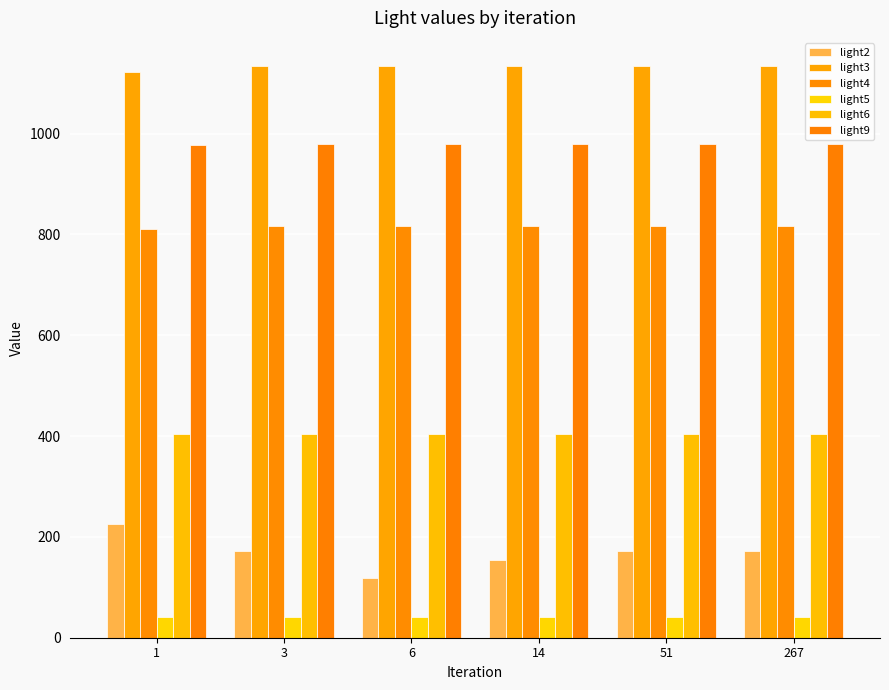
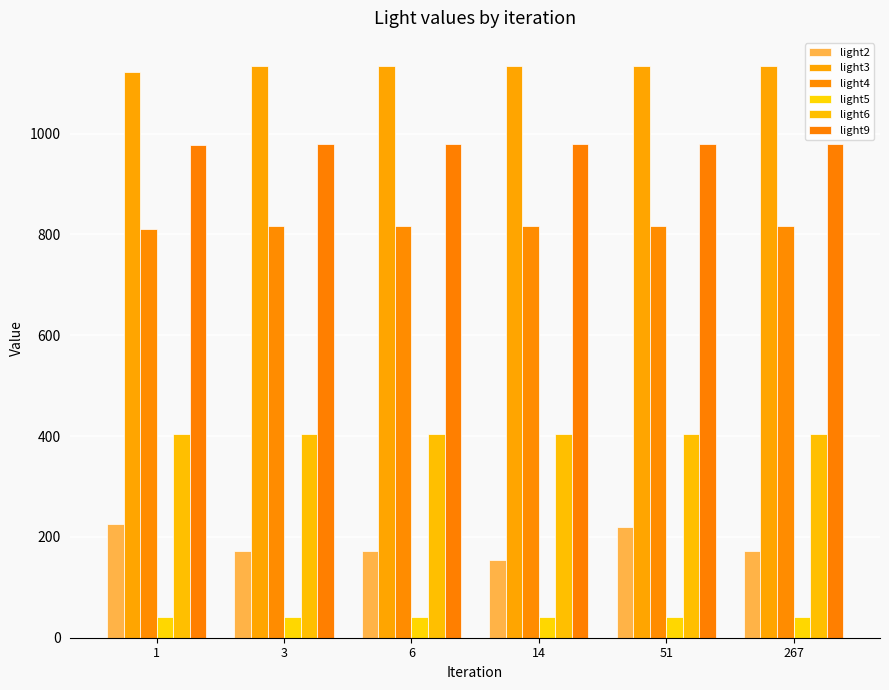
  {
    "light2": {
      "1": 230,
      "3": 170,
-     "6": 120,
+     "6": 170,
      "14": 150,
-     "51": 170,
+     "51": 220,
      "267": 170
    }
  }
